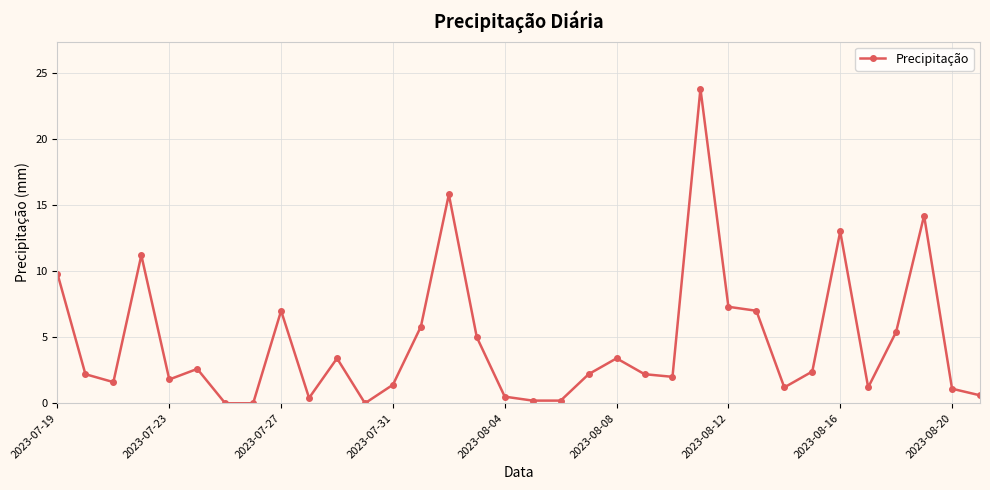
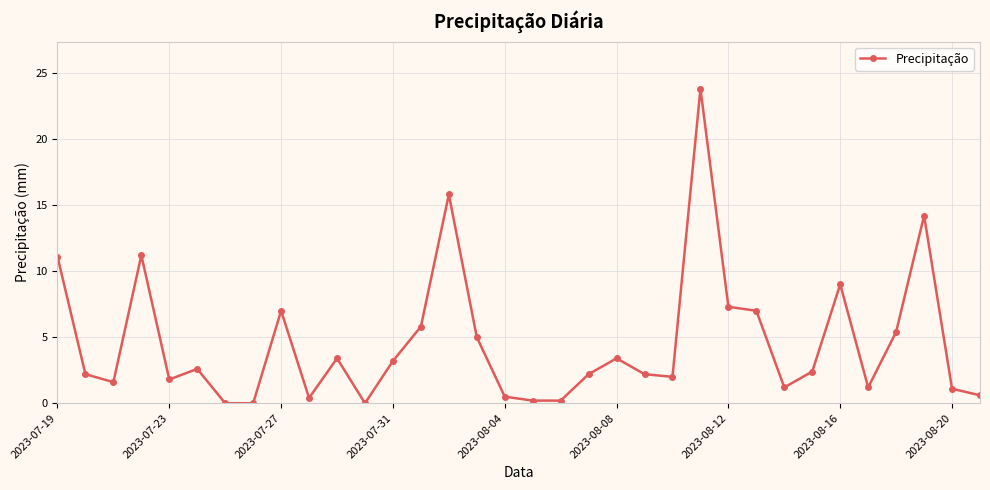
  {
-   "2023-07-19": 9.8,
+   "2023-07-19": 11.1,
    "2023-07-23": 1.8,
    "2023-07-27": 7.0,
-   "2023-07-31": 1.4,
+   "2023-07-31": 3.2,
    "2023-08-04": 0.5,
    "2023-08-08": 3.4,
    "2023-08-12": 7.3,
-   "2023-08-16": 13,
+   "2023-08-16": 9,
    "2023-08-20": 1.1
  }
